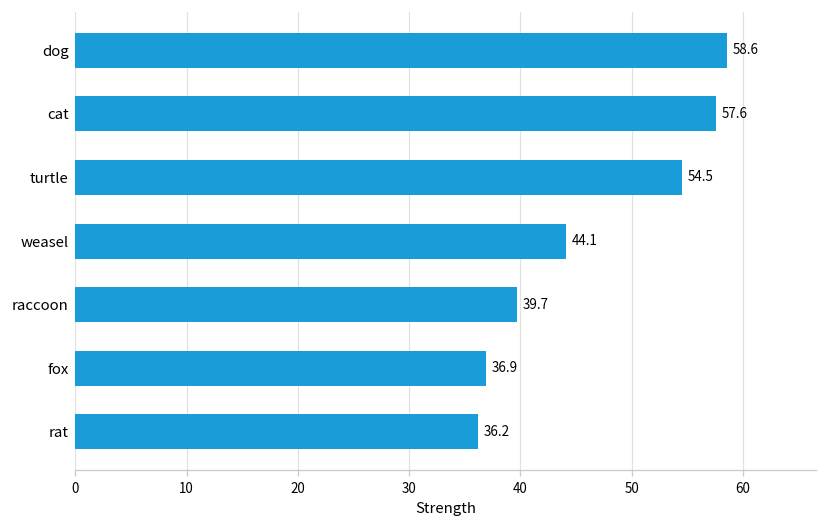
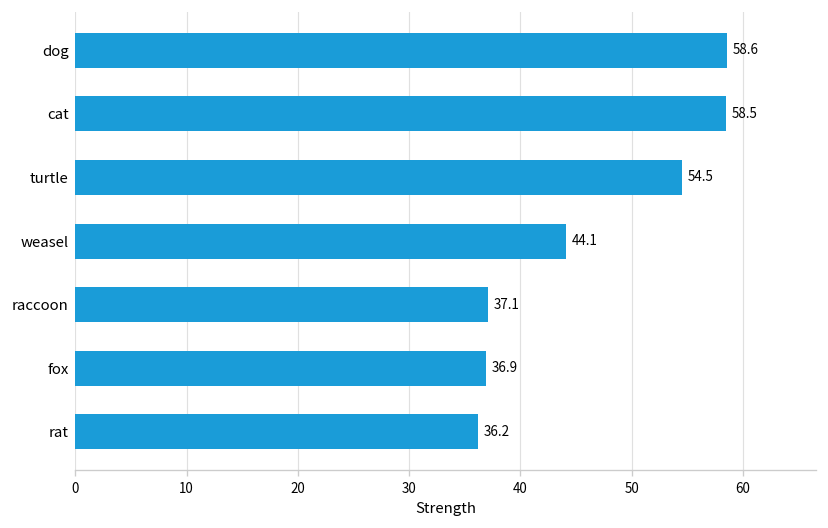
  {
    "dog": 58.6,
-   "cat": 57.6,
+   "cat": 58.5,
    "turtle": 54.5,
    "weasel": 44.1,
-   "raccoon": 39.7,
+   "raccoon": 37.1,
    "fox": 36.9,
    "rat": 36.2
  }
